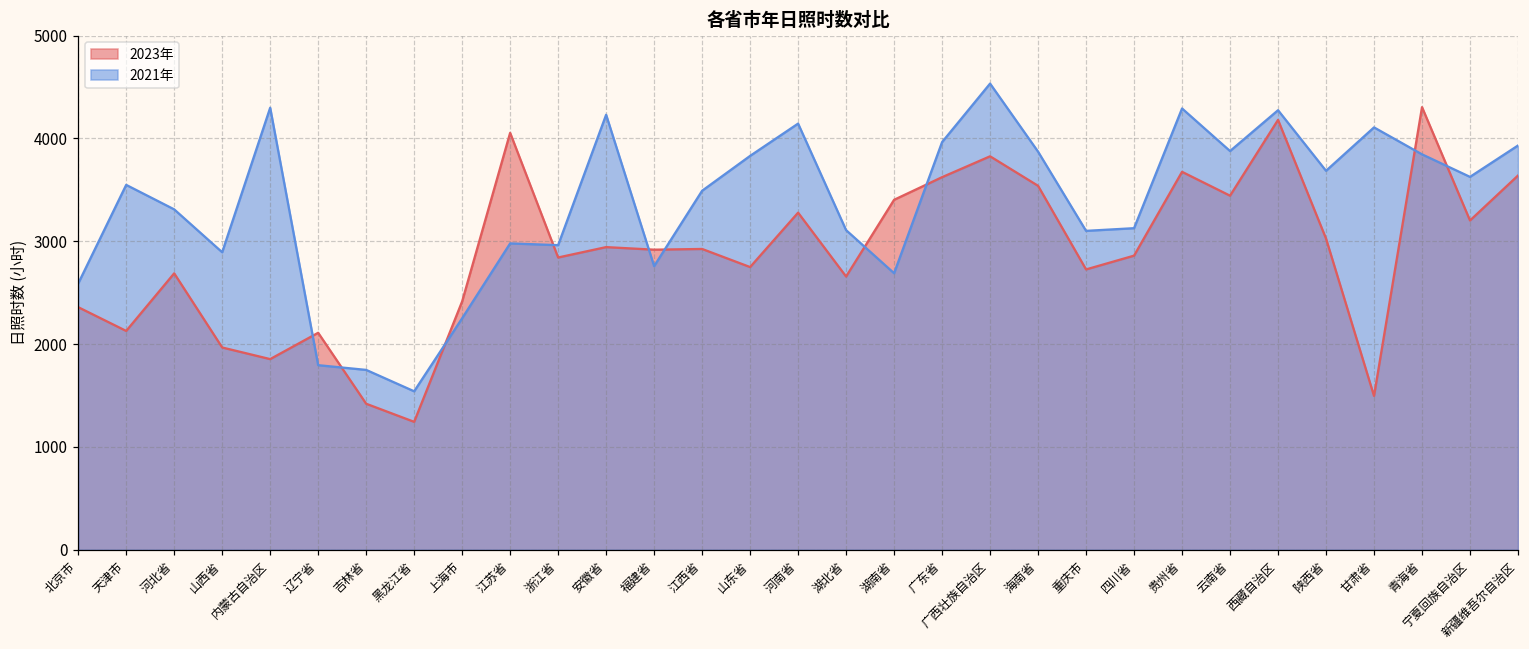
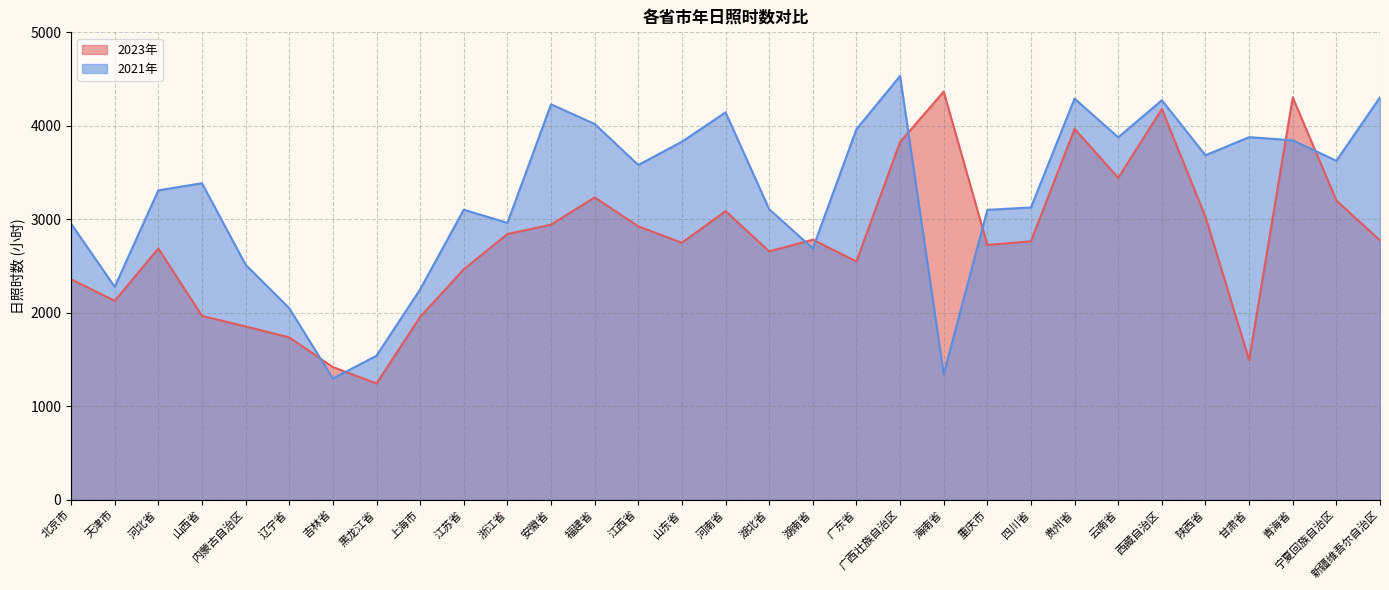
  {
    "2023年": {
      "北京市": 2400,
      "天津市": 2100,
      "河北省": 2700,
      "山西省": 2000,
      "内蒙古自治区": 1900,
-     "辽宁省": 2100,
+     "辽宁省": 1700,
      "吉林省": 1400,
      "黑龙江省": 1200,
-     "上海市": 2400,
-     "江苏省": 4100,
+     "上海市": 2000,
+     "江苏省": 2500,
      "浙江省": 2800,
      "安徽省": 2900,
-     "福建省": 2900,
+     "福建省": 3200,
      "江西省": 2900,
      "山东省": 2700,
-     "河南省": 3300,
+     "河南省": 3100,
      "湖北省": 2700,
-     "湖南省": 3400,
-     "广东省": 3600,
+     "湖南省": 2800,
+     "广东省": 2500,
      "广西壮族自治区": 3800,
-     "海南省": 3500,
+     "海南省": 4400,
      "重庆市": 2700,
-     "四川省": 2900,
-     "贵州省": 3700,
+     "四川省": 2800,
+     "贵州省": 4000,
      "云南省": 3400,
      "西藏自治区": 4200,
      "陕西省": 3000,
      "甘肃省": 1500,
      "青海省": 4300,
      "宁夏回族自治区": 3200,
-     "新疆维吾尔自治区": 3600
+     "新疆维吾尔自治区": 2800
    },
    "2021年": {
-     "北京市": 2600,
-     "天津市": 3500,
+     "北京市": 3000,
+     "天津市": 2300,
      "河北省": 3300,
-     "山西省": 2900,
-     "内蒙古自治区": 4300,
-     "辽宁省": 1800,
-     "吉林省": 1700,
+     "山西省": 3400,
+     "内蒙古自治区": 2500,
+     "辽宁省": 2000,
+     "吉林省": 1300,
      "黑龙江省": 1500,
      "上海市": 2300,
-     "江苏省": 3000,
+     "江苏省": 3100,
      "浙江省": 3000,
      "安徽省": 4200,
-     "福建省": 2800,
-     "江西省": 3500,
+     "福建省": 4000,
+     "江西省": 3600,
      "山东省": 3800,
      "河南省": 4100,
      "湖北省": 3100,
      "湖南省": 2700,
      "广东省": 4000,
      "广西壮族自治区": 4500,
-     "海南省": 3900,
+     "海南省": 1300,
      "重庆市": 3100,
      "四川省": 3100,
      "贵州省": 4300,
      "云南省": 3900,
      "西藏自治区": 4300,
      "陕西省": 3700,
-     "甘肃省": 4100,
+     "甘肃省": 3900,
      "青海省": 3800,
      "宁夏回族自治区": 3600,
-     "新疆维吾尔自治区": 3900
+     "新疆维吾尔自治区": 4300
    }
  }
